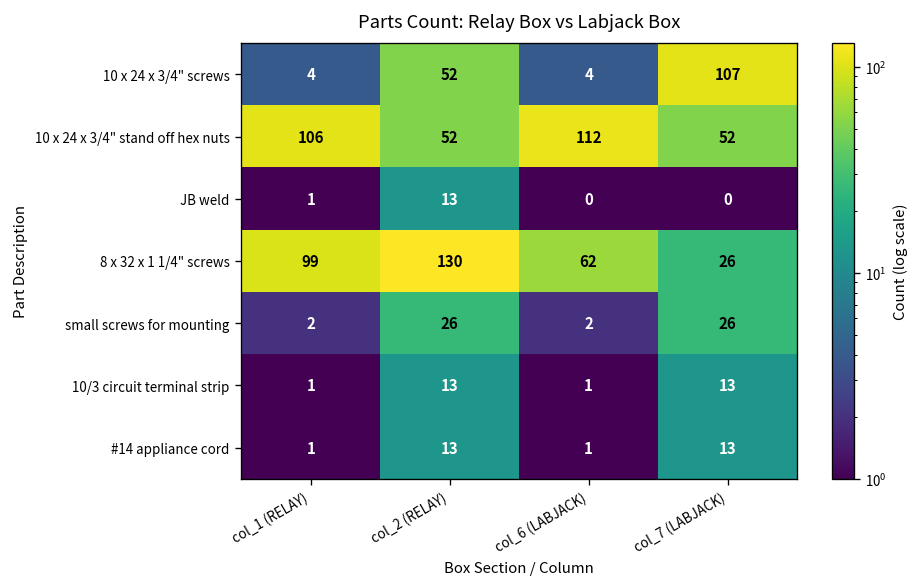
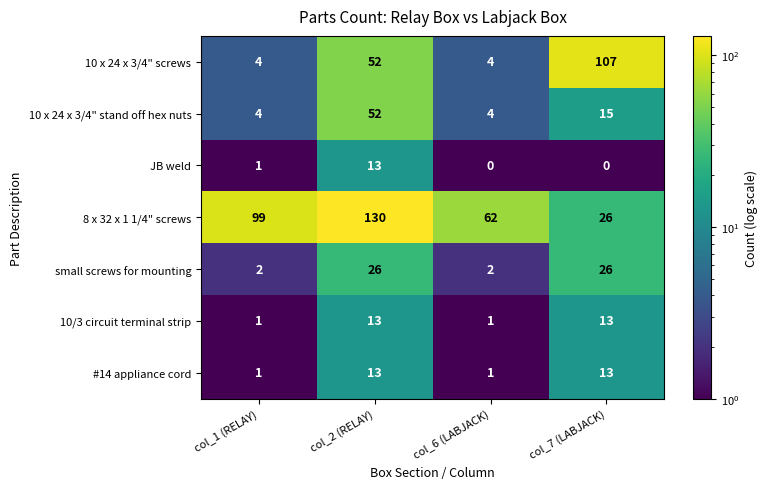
  {
    "10 x 24 x 3/4\" screws": {
      "col_1 (RELAY)": 4,
      "col_2 (RELAY)": 52,
      "col_6 (LABJACK)": 4,
      "col_7 (LABJACK)": 107
    },
    "10 x 24 x 3/4\" stand off hex nuts": {
-     "col_1 (RELAY)": 106,
+     "col_1 (RELAY)": 4,
      "col_2 (RELAY)": 52,
-     "col_6 (LABJACK)": 112,
-     "col_7 (LABJACK)": 52
+     "col_6 (LABJACK)": 4,
+     "col_7 (LABJACK)": 15
    },
    "JB weld": {
      "col_1 (RELAY)": 1,
      "col_2 (RELAY)": 13,
      "col_6 (LABJACK)": 0,
      "col_7 (LABJACK)": 0
    },
    "8 x 32 x 1 1/4\" screws": {
      "col_1 (RELAY)": 99,
      "col_2 (RELAY)": 130,
      "col_6 (LABJACK)": 62,
      "col_7 (LABJACK)": 26
    },
    "small screws for mounting": {
      "col_1 (RELAY)": 2,
      "col_2 (RELAY)": 26,
      "col_6 (LABJACK)": 2,
      "col_7 (LABJACK)": 26
    },
    "10/3 circuit terminal strip": {
      "col_1 (RELAY)": 1,
      "col_2 (RELAY)": 13,
      "col_6 (LABJACK)": 1,
      "col_7 (LABJACK)": 13
    },
    "#14 appliance cord": {
      "col_1 (RELAY)": 1,
      "col_2 (RELAY)": 13,
      "col_6 (LABJACK)": 1,
      "col_7 (LABJACK)": 13
    }
  }
